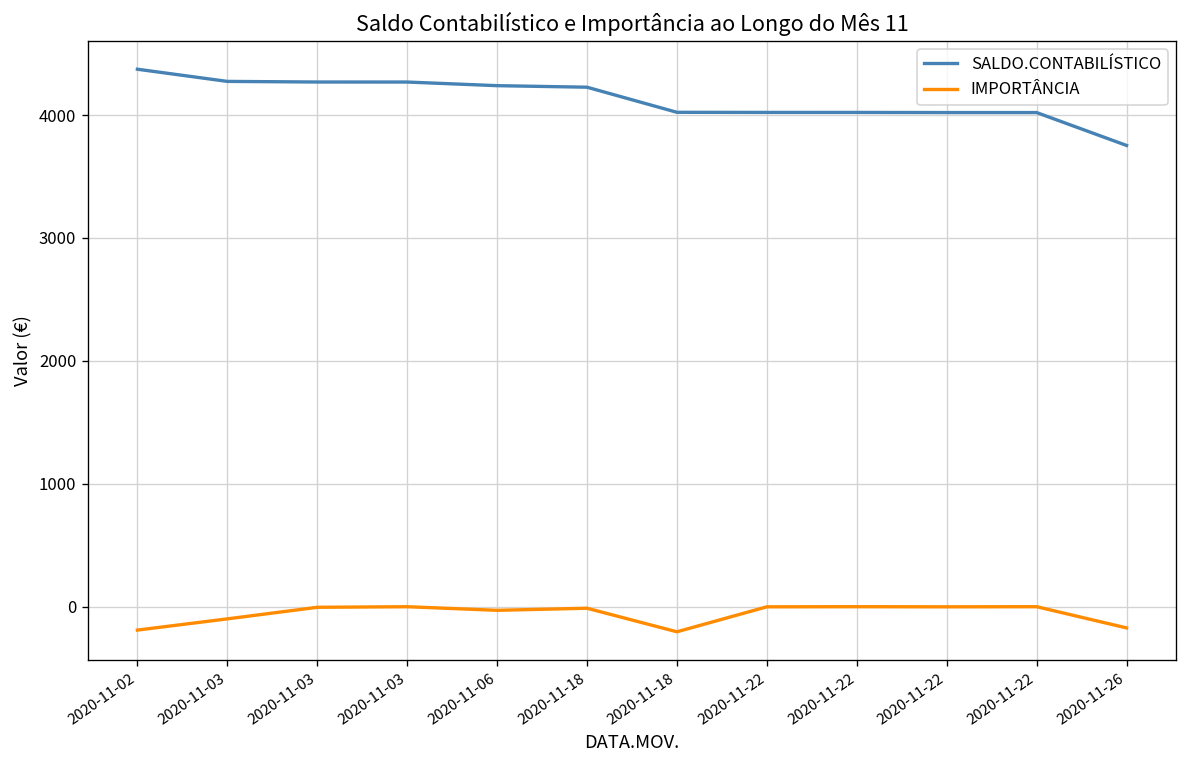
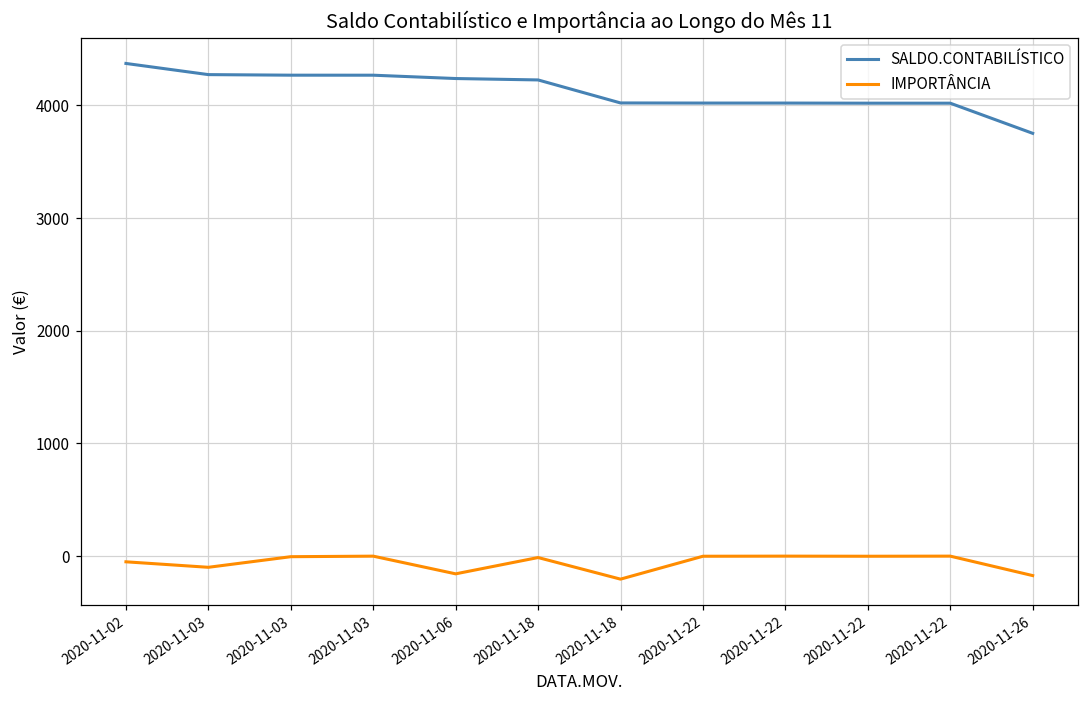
  {
    "SALDO.CONTABILÍSTICO": {
      "2020-11-02": 4370,
      "2020-11-06": 4240,
      "2020-11-26": 3750
    },
    "IMPORTÂNCIA": {
-     "2020-11-02": -190,
-     "2020-11-06": -30,
+     "2020-11-02": -50,
+     "2020-11-06": -160,
      "2020-11-26": -170
    }
  }
